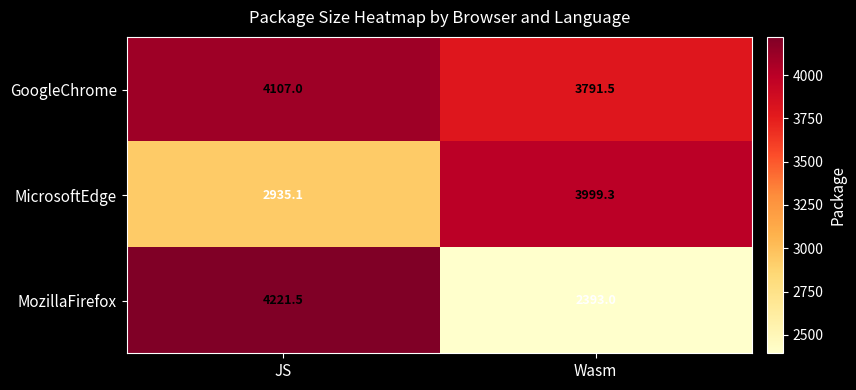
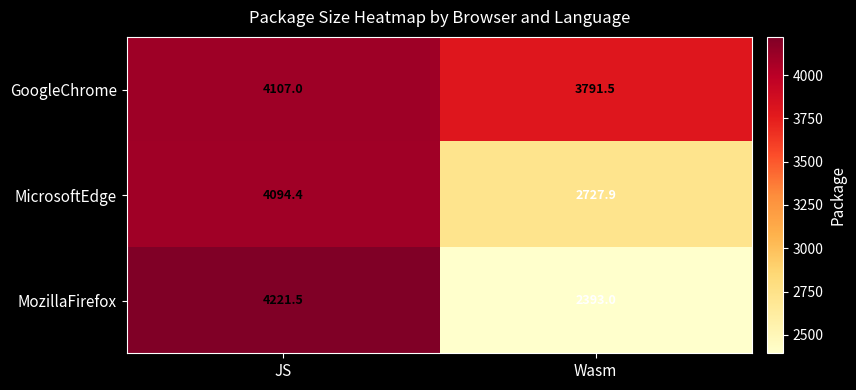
  {
    "GoogleChrome": {
      "JS": 4107.0,
      "Wasm": 3791.5
    },
    "MicrosoftEdge": {
-     "JS": 2935.1,
-     "Wasm": 3999.3
+     "JS": 4094.4,
+     "Wasm": 2727.9
    },
    "MozillaFirefox": {
      "JS": 4221.5,
      "Wasm": 2393.0
    }
  }
